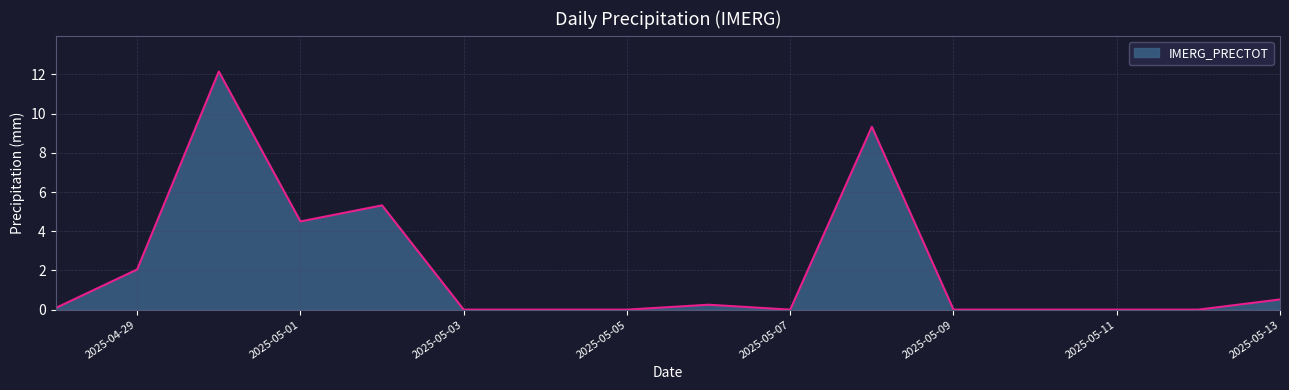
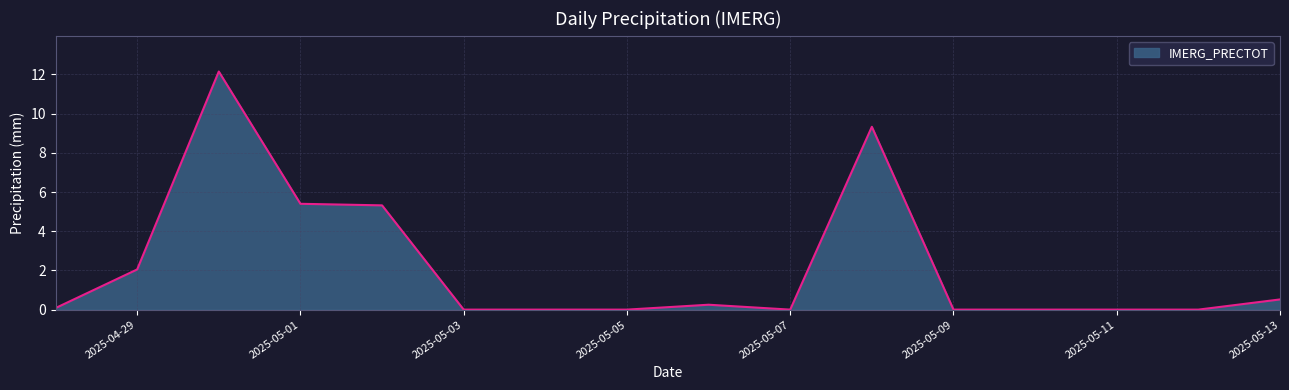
  {
    "2025-04-29": 2.1,
-   "2025-05-01": 4.5,
+   "2025-05-01": 5.4,
    "2025-05-03": 0.0,
    "2025-05-05": 0.0,
    "2025-05-07": 0.0,
    "2025-05-09": 0.0,
    "2025-05-11": 0.0,
    "2025-05-13": 0.5
  }
